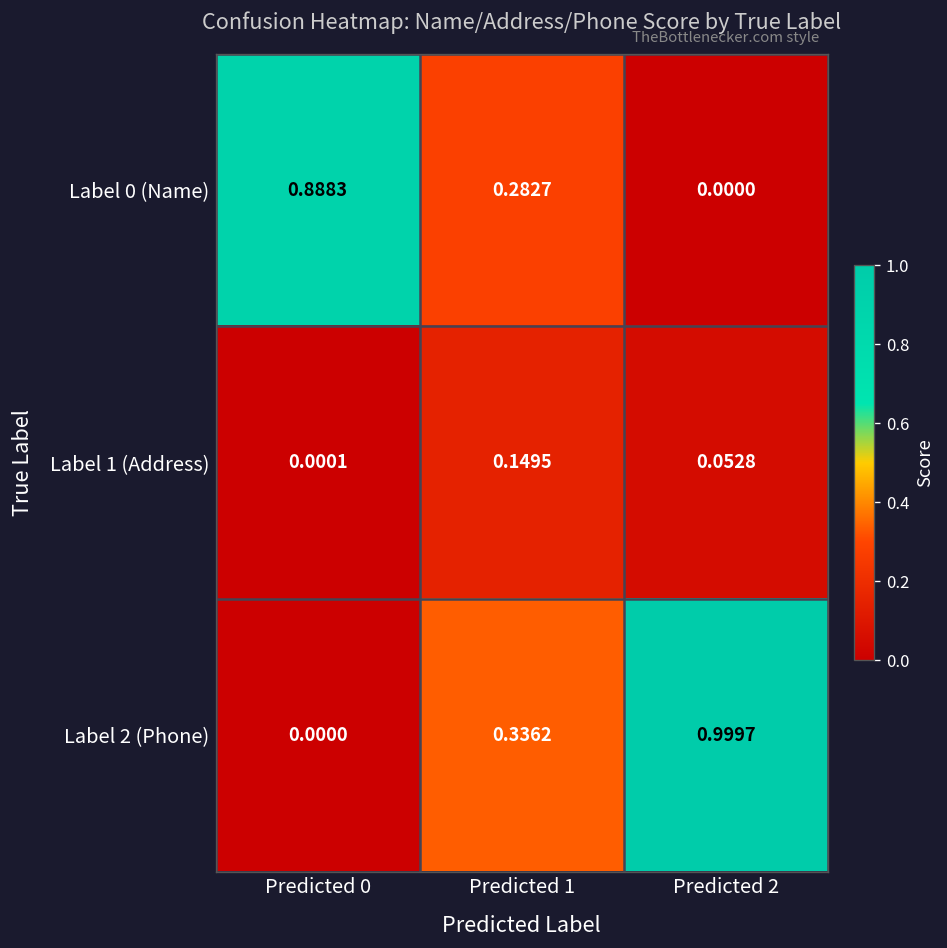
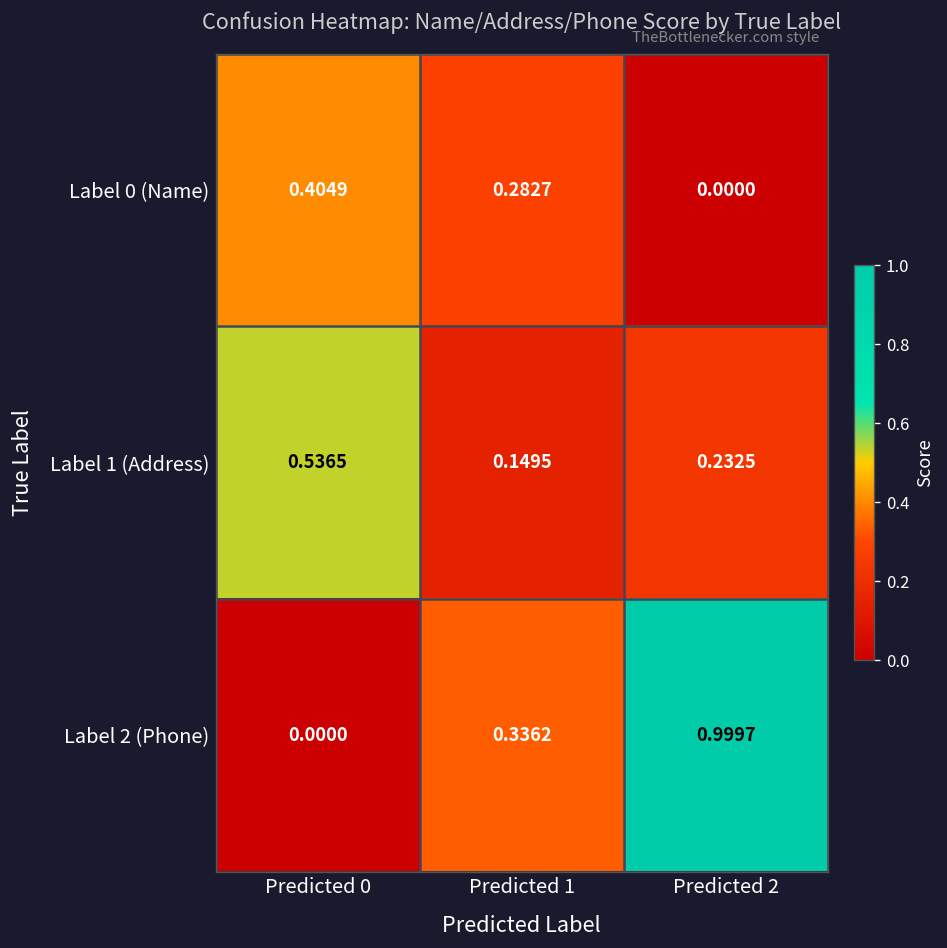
  {
    "Label 0 (Name)": {
-     "Predicted 0": 0.8883,
+     "Predicted 0": 0.4049,
      "Predicted 1": 0.2827,
      "Predicted 2": 0.0000
    },
    "Label 1 (Address)": {
-     "Predicted 0": 0.0001,
+     "Predicted 0": 0.5365,
      "Predicted 1": 0.1495,
-     "Predicted 2": 0.0528
+     "Predicted 2": 0.2325
    },
    "Label 2 (Phone)": {
      "Predicted 0": 0.0000,
      "Predicted 1": 0.3362,
      "Predicted 2": 0.9997
    }
  }
